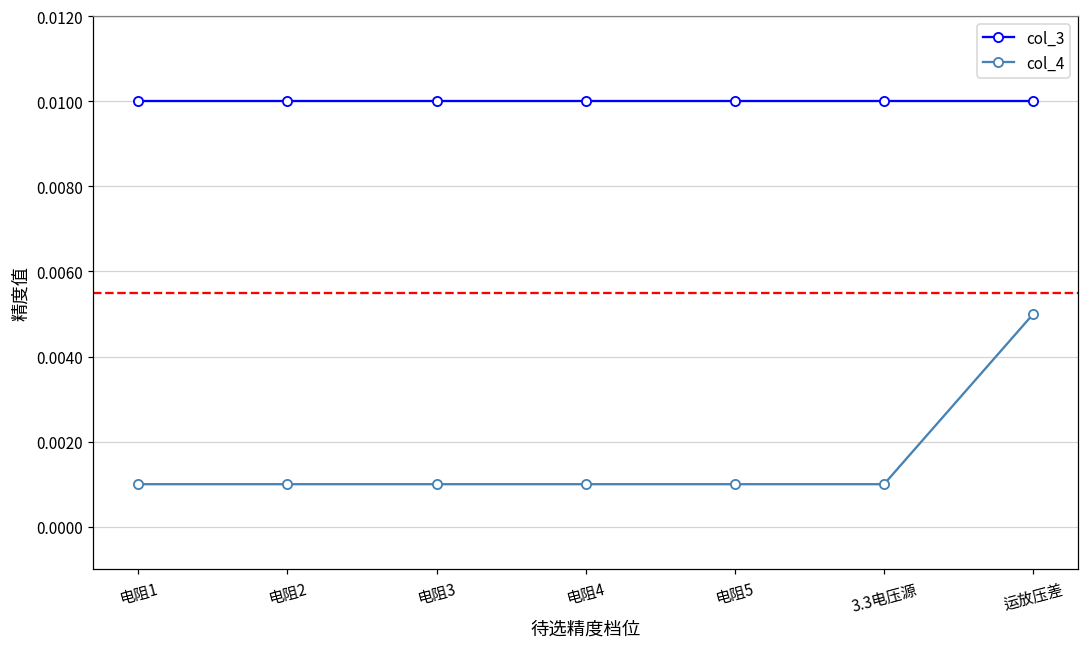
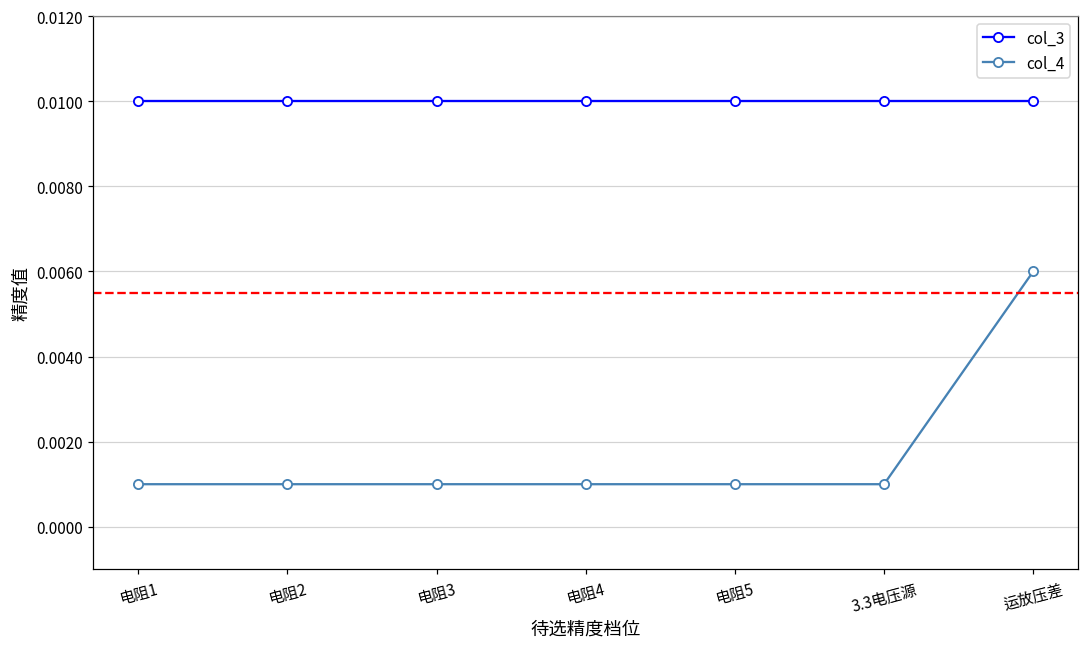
  {
    "col_3": {
      "电阻1": 0.010,
      "电阻2": 0.010,
      "电阻3": 0.010,
      "电阻4": 0.010,
      "电阻5": 0.010,
      "3.3电压源": 0.010,
      "运放压差": 0.010
    },
    "col_4": {
      "电阻1": 0.001,
      "电阻2": 0.001,
      "电阻3": 0.001,
      "电阻4": 0.001,
      "电阻5": 0.001,
      "3.3电压源": 0.001,
-     "运放压差": 0.005
+     "运放压差": 0.006
    }
  }
